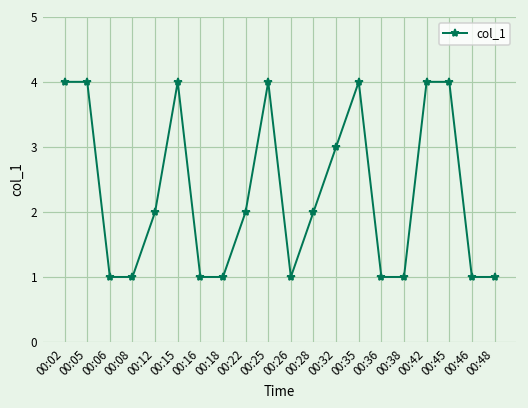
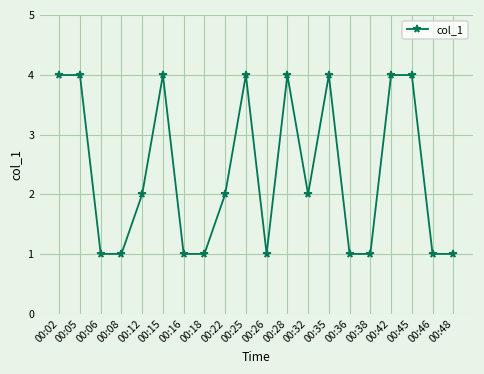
  {
    "00:02": 4,
    "00:05": 4,
    "00:06": 1,
    "00:08": 1,
    "00:12": 2,
    "00:15": 4,
    "00:16": 1,
    "00:18": 1,
    "00:22": 2,
    "00:25": 4,
    "00:26": 1,
-   "00:28": 2,
-   "00:32": 3,
+   "00:28": 4,
+   "00:32": 2,
    "00:35": 4,
    "00:36": 1,
    "00:38": 1,
    "00:42": 4,
    "00:45": 4,
    "00:46": 1,
    "00:48": 1
  }
